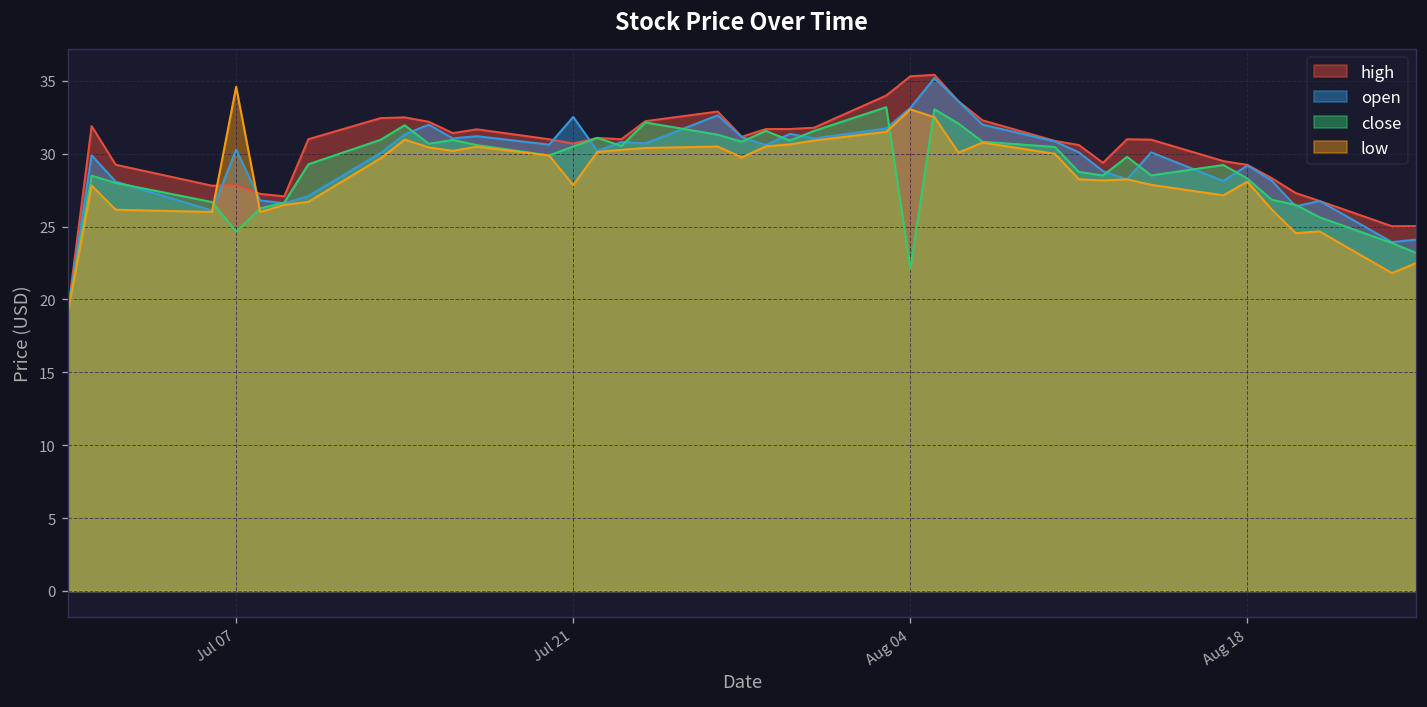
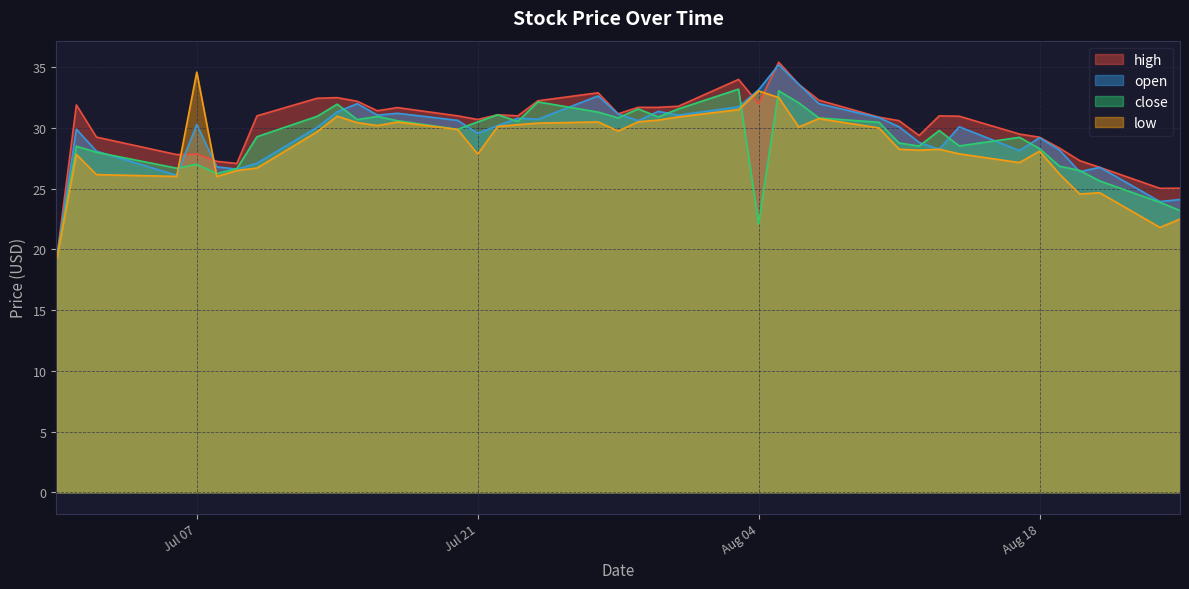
  {
    "high": {
      "Jul 07": 27.9,
-     "Aug 04": 35.3
+     "Aug 04": 32.0
    },
    "open": {
      "Jul 07": 30.3,
-     "Jul 21": 32.5
+     "Jul 21": 29.6
    },
    "close": {
-     "Jul 07": 24.7,
+     "Jul 07": 27.0,
      "Aug 04": 22.1,
      "Aug 18": 28.3
    },
    "low": {
      "Jul 07": 34.6,
      "Jul 21": 27.9,
      "Aug 18": 28.1
    }
  }
